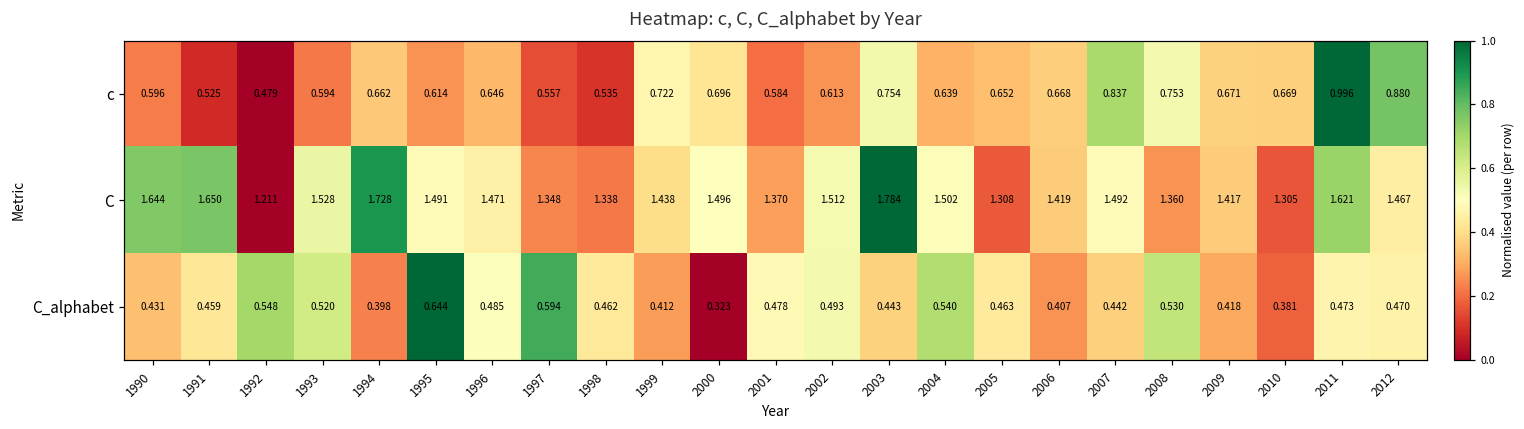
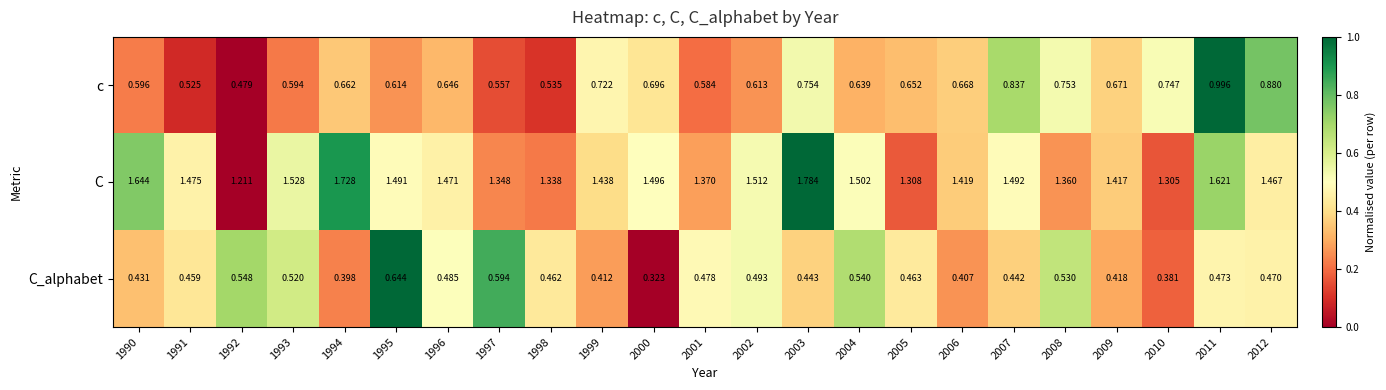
  {
    "c": {
      "1990": 0.596,
      "1991": 0.525,
      "1992": 0.479,
      "1993": 0.594,
      "1994": 0.662,
      "1995": 0.614,
      "1996": 0.646,
      "1997": 0.557,
      "1998": 0.535,
      "1999": 0.722,
      "2000": 0.696,
      "2001": 0.584,
      "2002": 0.613,
      "2003": 0.754,
      "2004": 0.639,
      "2005": 0.652,
      "2006": 0.668,
      "2007": 0.837,
      "2008": 0.753,
      "2009": 0.671,
-     "2010": 0.669,
+     "2010": 0.747,
      "2011": 0.996,
      "2012": 0.880
    },
    "C": {
      "1990": 1.644,
-     "1991": 1.650,
+     "1991": 1.475,
      "1992": 1.211,
      "1993": 1.528,
      "1994": 1.728,
      "1995": 1.491,
      "1996": 1.471,
      "1997": 1.348,
      "1998": 1.338,
      "1999": 1.438,
      "2000": 1.496,
      "2001": 1.370,
      "2002": 1.512,
      "2003": 1.784,
      "2004": 1.502,
      "2005": 1.308,
      "2006": 1.419,
      "2007": 1.492,
      "2008": 1.360,
      "2009": 1.417,
      "2010": 1.305,
      "2011": 1.621,
      "2012": 1.467
    },
    "C_alphabet": {
      "1990": 0.431,
      "1991": 0.459,
      "1992": 0.548,
      "1993": 0.520,
      "1994": 0.398,
      "1995": 0.644,
      "1996": 0.485,
      "1997": 0.594,
      "1998": 0.462,
      "1999": 0.412,
      "2000": 0.323,
      "2001": 0.478,
      "2002": 0.493,
      "2003": 0.443,
      "2004": 0.540,
      "2005": 0.463,
      "2006": 0.407,
      "2007": 0.442,
      "2008": 0.530,
      "2009": 0.418,
      "2010": 0.381,
      "2011": 0.473,
      "2012": 0.470
    }
  }
